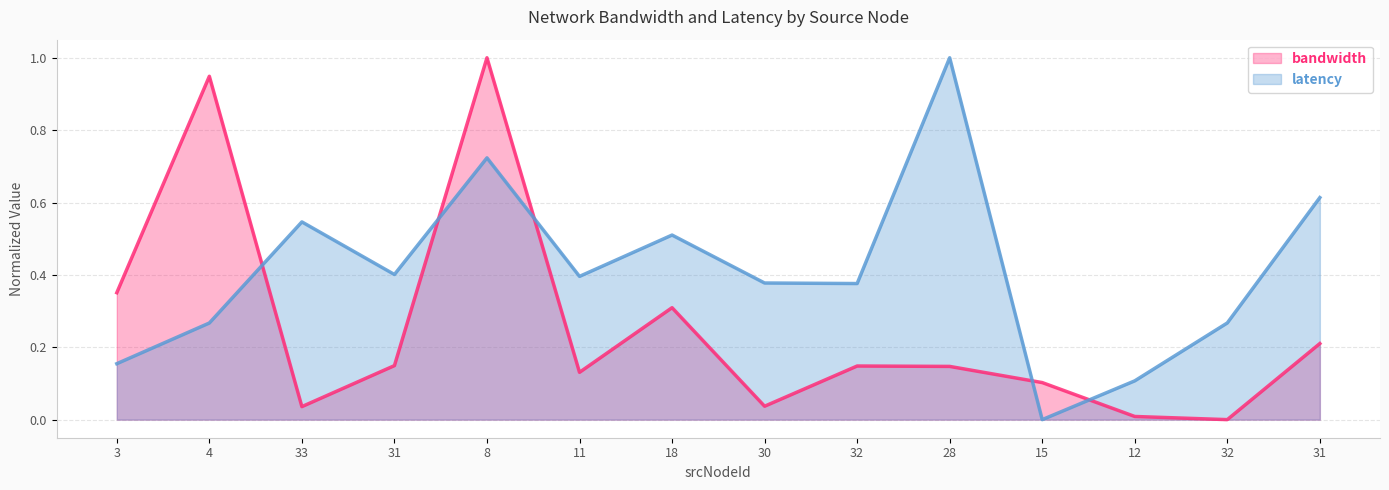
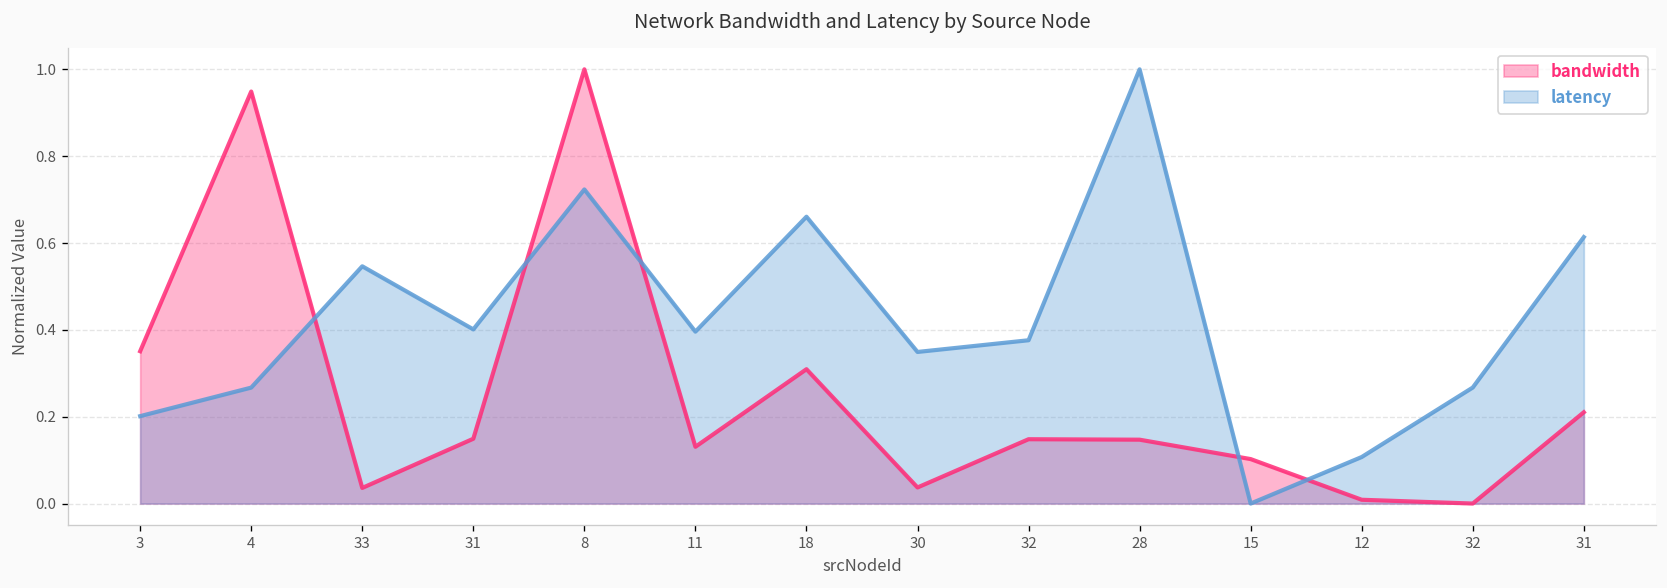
  {
    "bandwidth": {
      "3": 0.35,
      "4": 0.95,
      "33": 0.04,
      "8": 1.00,
      "11": 0.13,
      "18": 0.31,
      "30": 0.04,
      "28": 0.15,
      "15": 0.10,
      "12": 0.01
    },
    "latency": {
-     "3": 0.15,
+     "3": 0.20,
      "4": 0.27,
      "33": 0.55,
      "8": 0.72,
      "11": 0.40,
-     "18": 0.51,
-     "30": 0.38,
+     "18": 0.66,
+     "30": 0.35,
      "28": 1.00,
      "15": 0.00,
      "12": 0.11
    }
  }
